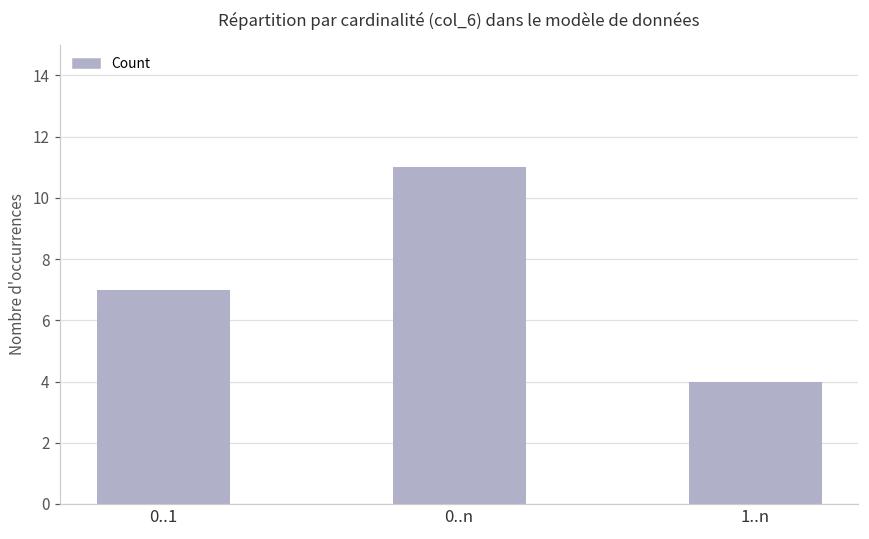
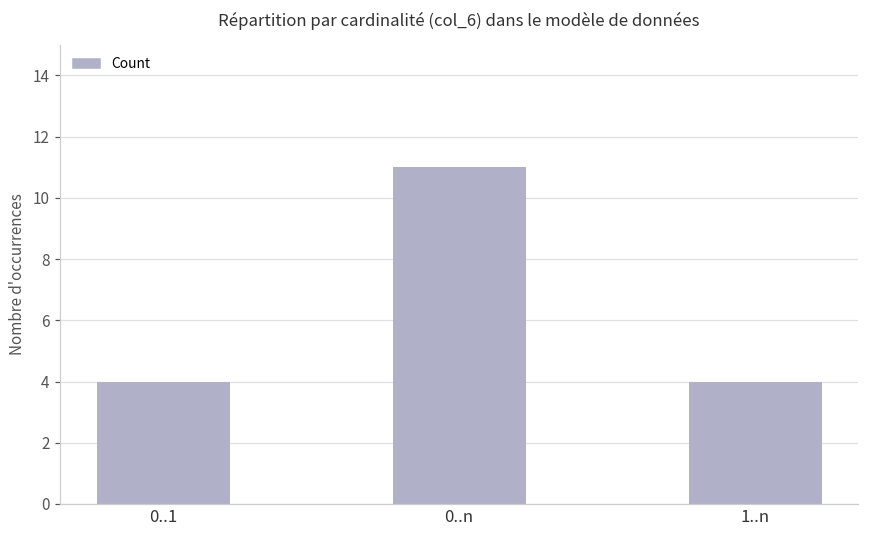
  {
-   "0..1": 7,
+   "0..1": 4,
    "0..n": 11,
    "1..n": 4
  }
